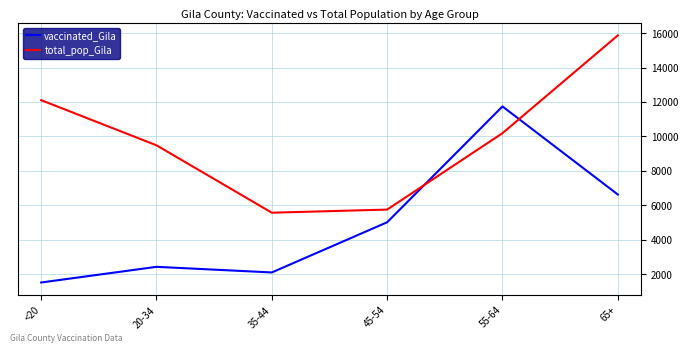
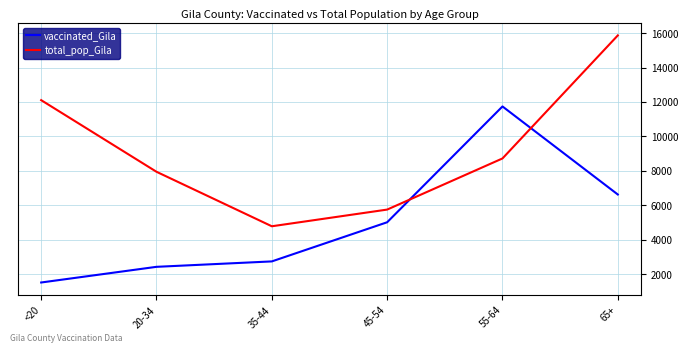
  {
    "vaccinated_Gila": {
      "<20": 1500,
      "20-34": 2400,
-     "35-44": 2100,
+     "35-44": 2700,
      "45-54": 5000,
      "55-64": 11700,
      "65+": 6600
    },
    "total_pop_Gila": {
      "<20": 12100,
-     "20-34": 9500,
-     "35-44": 5600,
+     "20-34": 7900,
+     "35-44": 4800,
      "45-54": 5700,
-     "55-64": 10200,
+     "55-64": 8700,
      "65+": 15900
    }
  }
